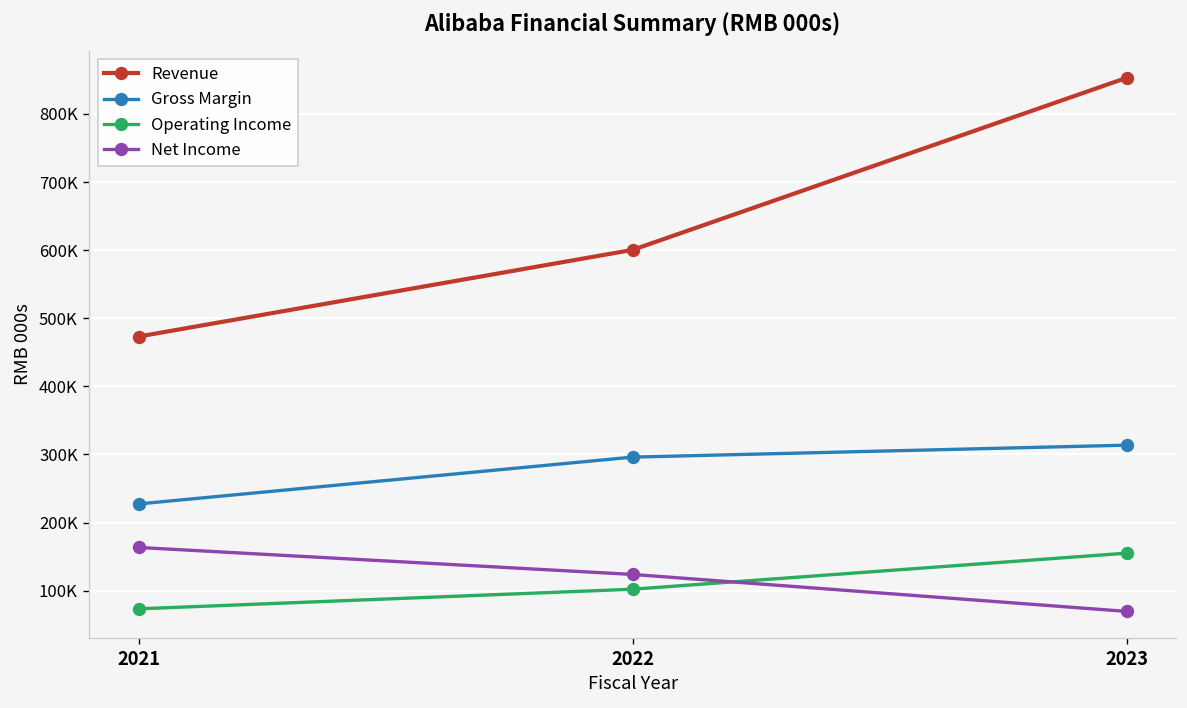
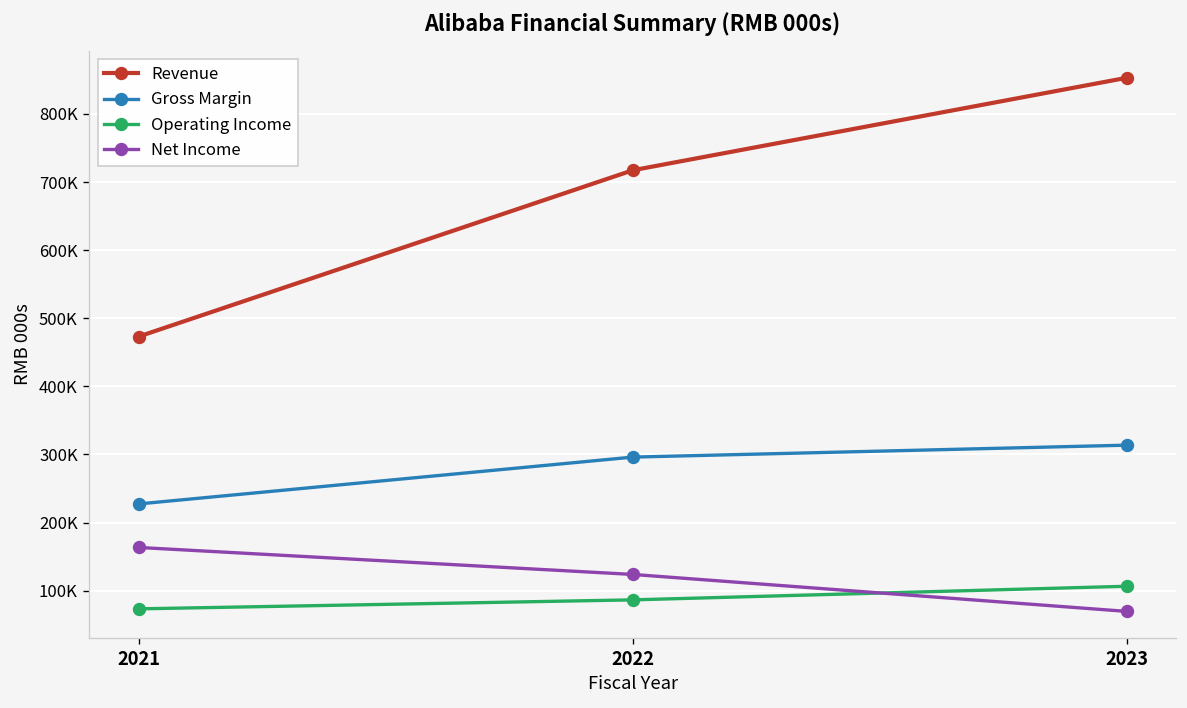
  {
    "Revenue": {
      "2021": 470000,
-     "2022": 600000,
+     "2022": 720000,
      "2023": 850000
    },
    "Gross Margin": {
      "2021": 230000,
      "2022": 300000,
      "2023": 310000
    },
    "Operating Income": {
      "2021": 70000,
-     "2022": 100000,
-     "2023": 160000
+     "2022": 90000,
+     "2023": 110000
    },
    "Net Income": {
      "2021": 160000,
      "2022": 120000,
      "2023": 70000
    }
  }
